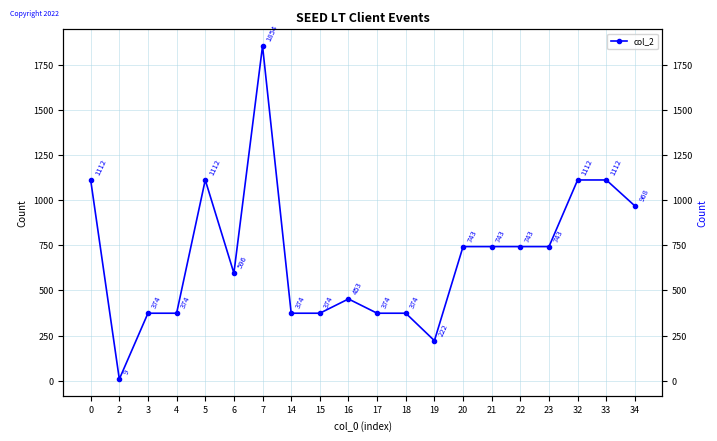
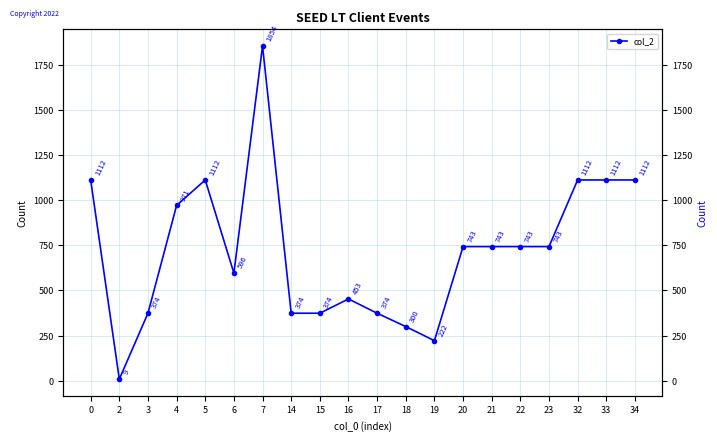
  {
    "0": 1112,
    "2": 9,
    "3": 374,
-   "4": 374,
+   "4": 971,
    "5": 1112,
    "6": 596,
    "7": 1854,
    "14": 374,
    "15": 374,
    "16": 453,
    "17": 374,
-   "18": 374,
+   "18": 300,
    "19": 222,
    "20": 743,
    "21": 743,
    "22": 743,
    "23": 743,
    "32": 1112,
    "33": 1112,
-   "34": 968
+   "34": 1112
  }
